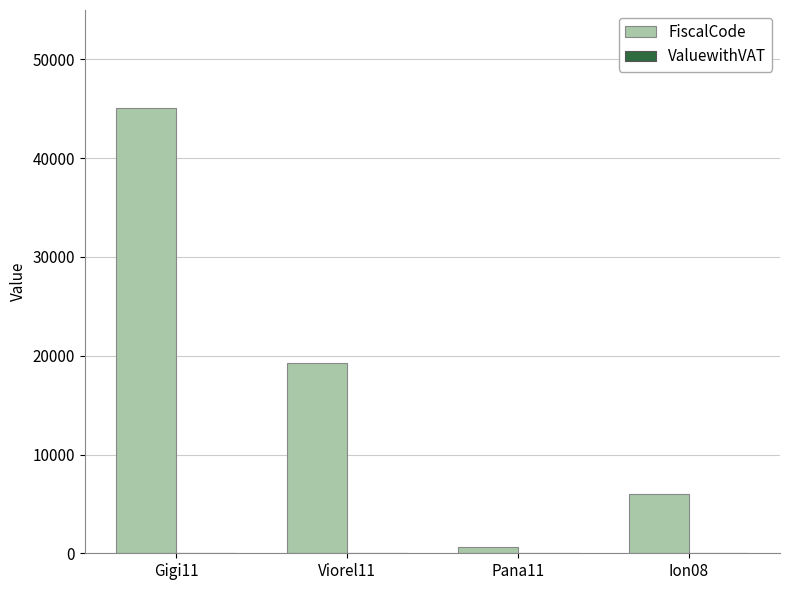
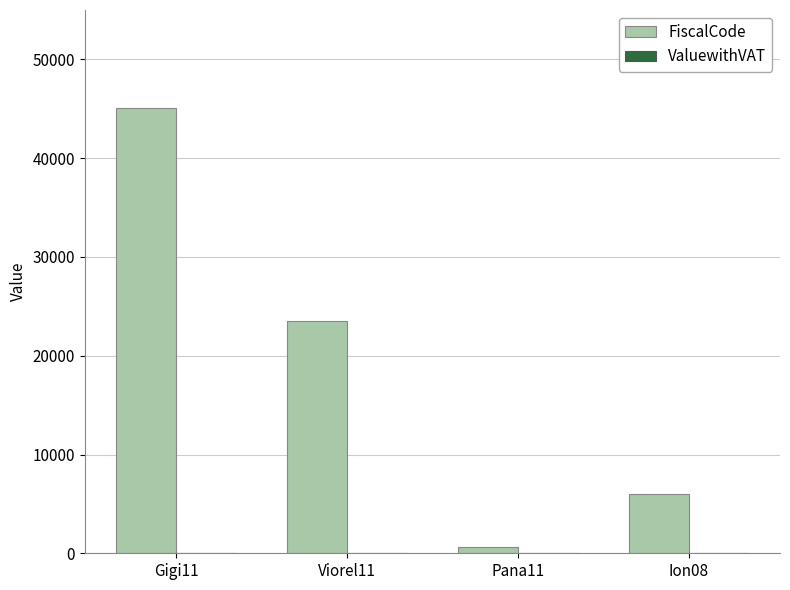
  {
    "FiscalCode": {
      "Gigi11": 45000,
-     "Viorel11": 19000,
+     "Viorel11": 24000,
      "Pana11": 1000,
      "Ion08": 6000
    }
  }
